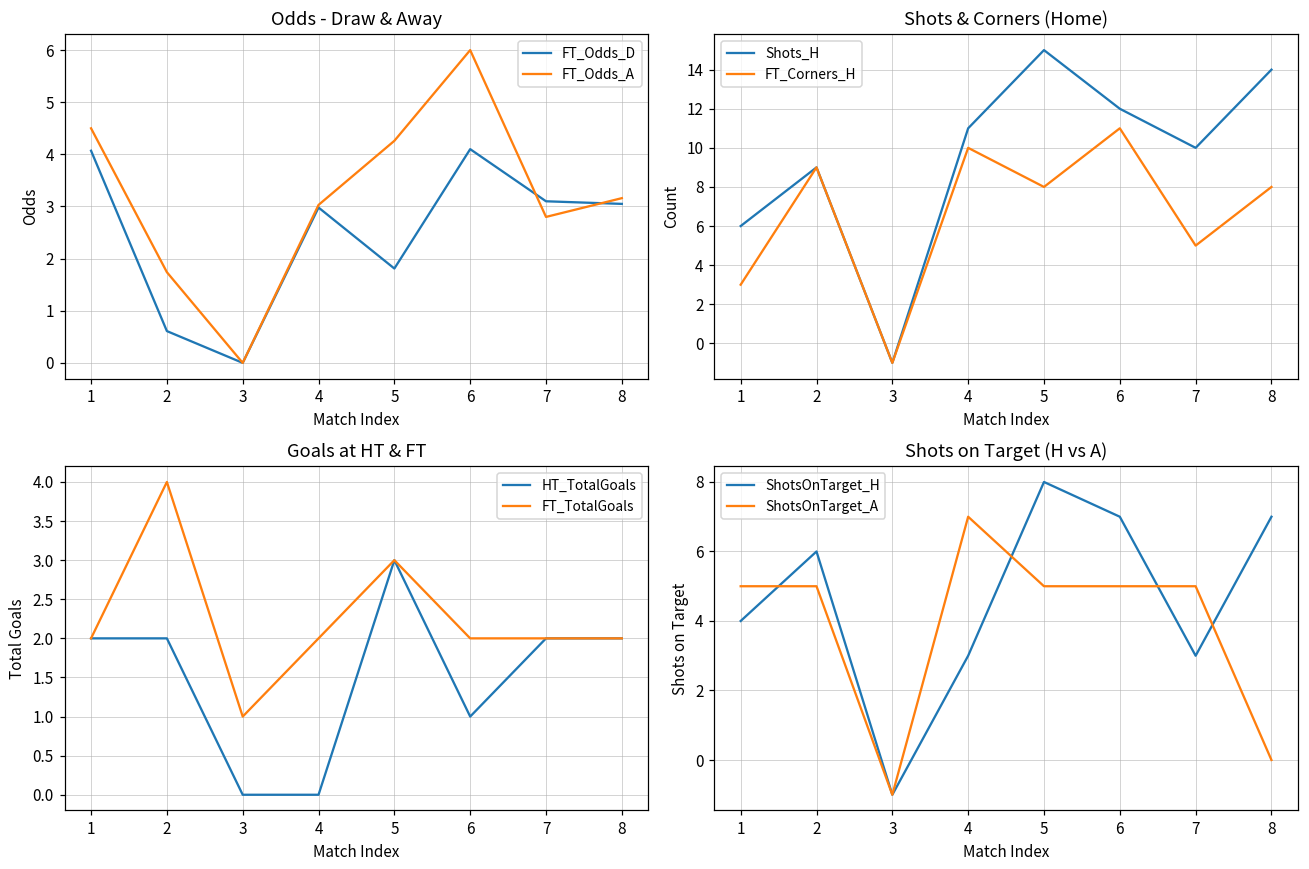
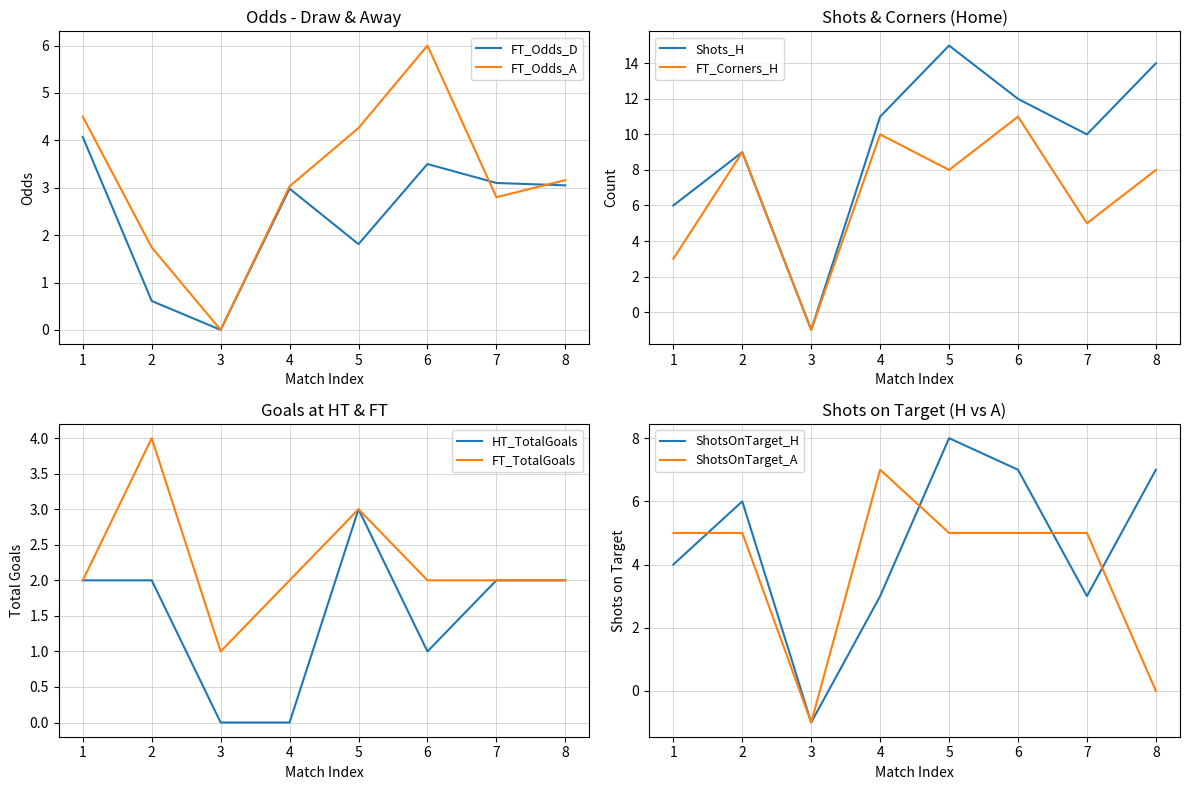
  {
    "Odds - Draw & Away": {
      "FT_Odds_D": {
        "1": 4.1,
        "2": 0.6,
        "5": 1.8,
-       "6": 4.1,
+       "6": 3.5,
        "7": 3.1,
        "8": 3.1
      },
      "FT_Odds_A": {
        "1": 4.5,
        "2": 1.7,
        "5": 4.3,
        "6": 6.0,
        "7": 2.8,
        "8": 3.2
      }
    },
    "Shots & Corners (Home)": {
      "Shots_H": {
        "1": 6.0,
        "4": 11.0,
        "5": 15.0,
        "6": 12.0,
        "7": 10.0,
        "8": 14.0
      },
      "FT_Corners_H": {
        "1": 3.0,
        "4": 10.0,
        "5": 8.0,
        "6": 11.0,
        "7": 5.0,
        "8": 8.0
      }
    },
    "Goals at HT & FT": {
      "HT_TotalGoals": {
        "2": 2.0,
        "3": 0.0,
        "4": 0.0,
        "6": 1.0
      },
      "FT_TotalGoals": {
        "2": 4.0,
        "3": 1.0,
        "4": 2.0,
        "6": 2.0
      }
    },
    "Shots on Target (H vs A)": {
      "ShotsOnTarget_H": {
        "1": 4.0,
        "2": 6.0,
        "4": 3.0,
        "5": 8.0,
        "6": 7.0,
        "7": 3.0,
        "8": 7.0
      },
      "ShotsOnTarget_A": {
        "1": 5.0,
        "2": 5.0,
        "4": 7.0,
        "5": 5.0,
        "6": 5.0,
        "7": 5.0,
        "8": 0.0
      }
    }
  }
